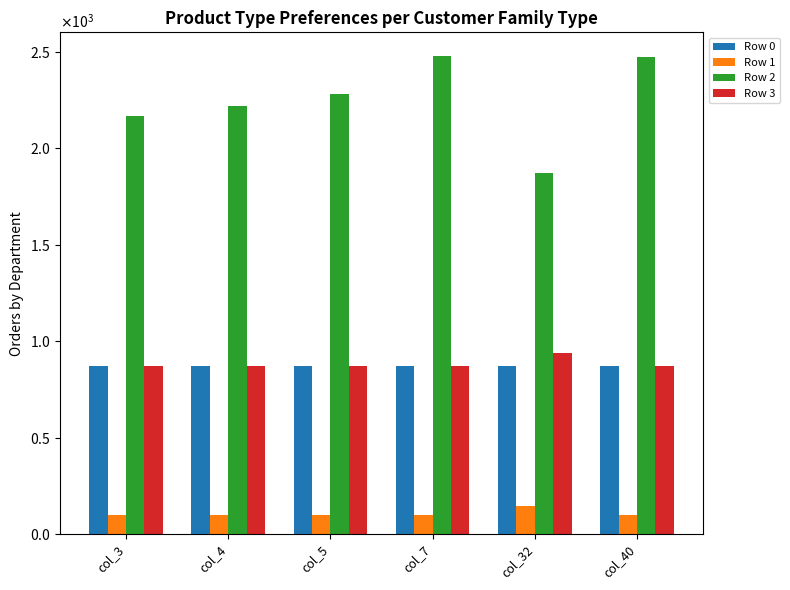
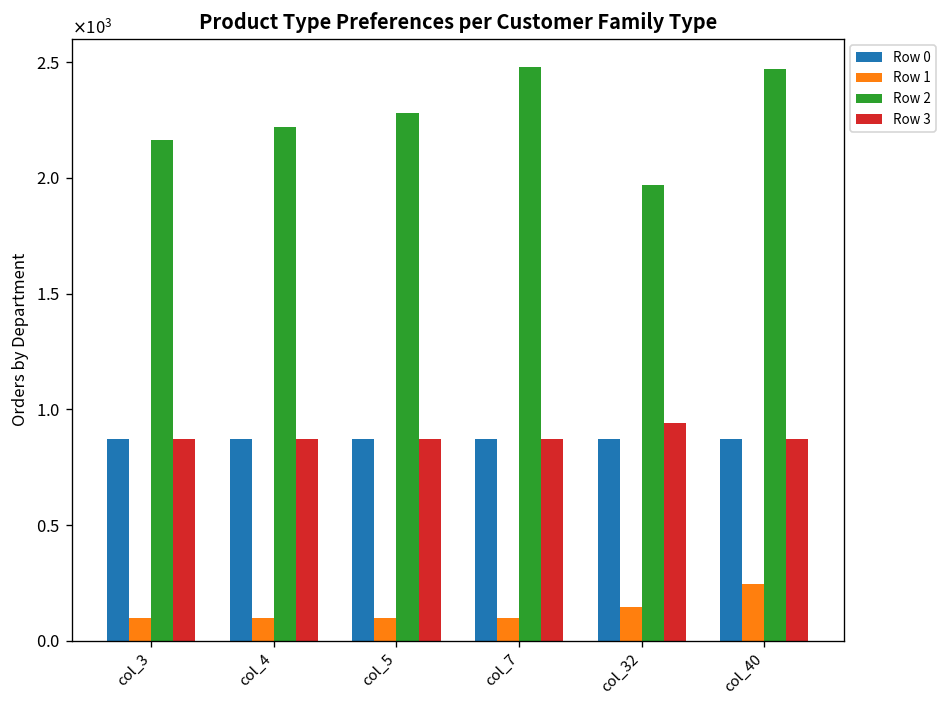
  {
    "Row 0": {
      "col_3": 870,
      "col_4": 870,
      "col_5": 870,
      "col_7": 870,
      "col_32": 870,
      "col_40": 870
    },
    "Row 1": {
      "col_3": 100,
      "col_4": 100,
      "col_5": 100,
      "col_7": 100,
      "col_32": 140,
-     "col_40": 100
+     "col_40": 250
    },
    "Row 2": {
      "col_3": 2170,
      "col_4": 2220,
      "col_5": 2280,
      "col_7": 2480,
-     "col_32": 1870,
+     "col_32": 1970,
      "col_40": 2470
    },
    "Row 3": {
      "col_3": 870,
      "col_4": 870,
      "col_5": 870,
      "col_7": 870,
      "col_32": 940,
      "col_40": 870
    }
  }
